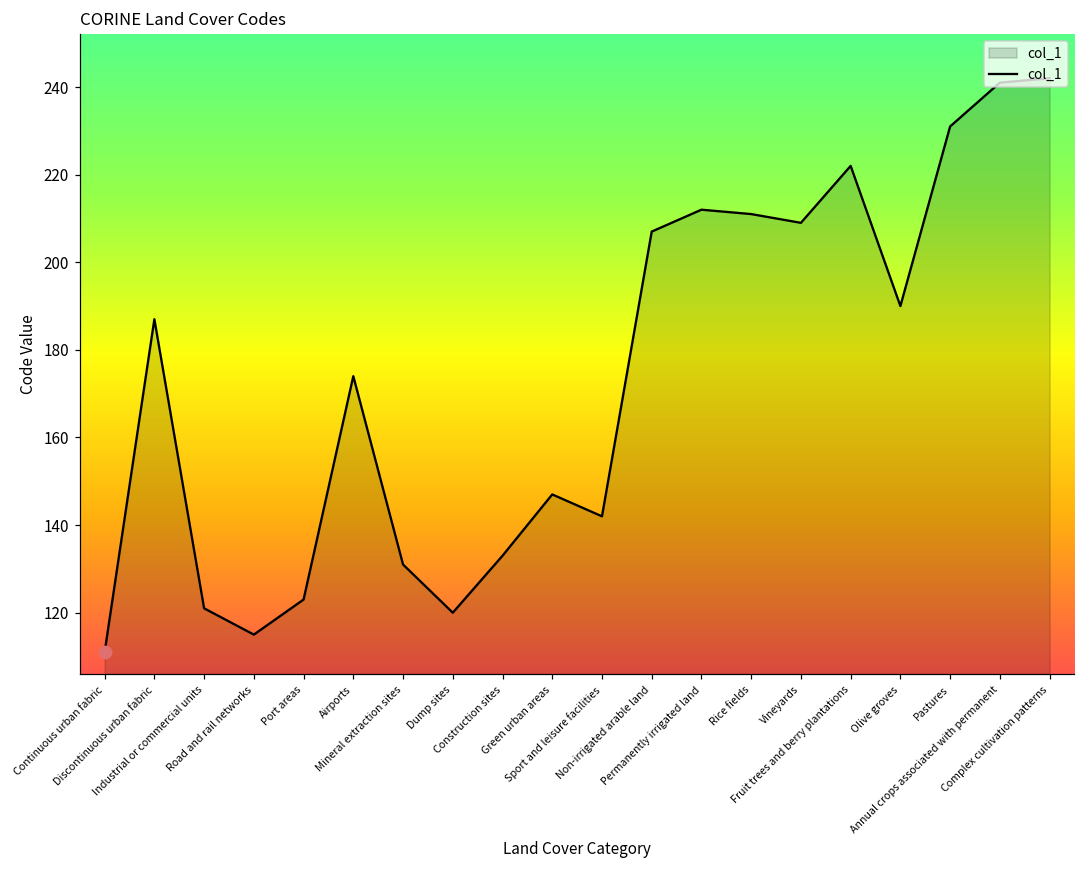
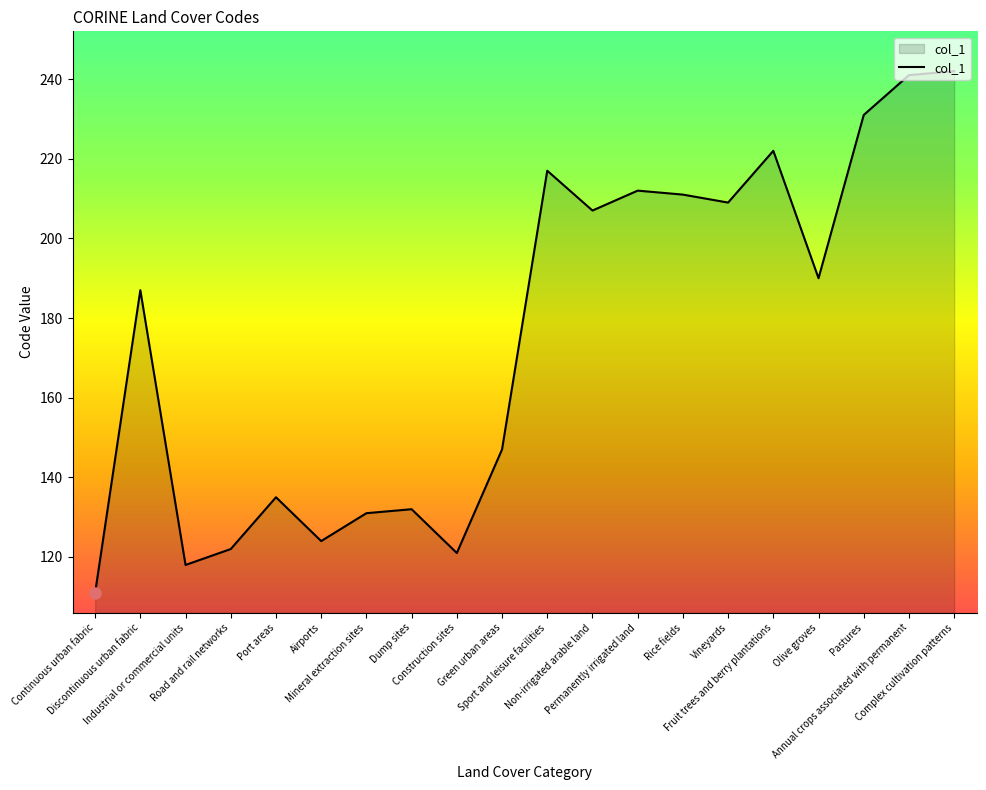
  {
    "col_1": {
      "Discontinuous urban fabric": 187,
-     "Industrial or commercial units": 121,
-     "Road and rail networks": 115,
-     "Port areas": 123,
-     "Airports": 174,
+     "Industrial or commercial units": 118,
+     "Road and rail networks": 122,
+     "Port areas": 135,
+     "Airports": 124,
      "Mineral extraction sites": 131,
-     "Dump sites": 120,
-     "Construction sites": 133,
+     "Dump sites": 132,
+     "Construction sites": 121,
      "Green urban areas": 147,
-     "Sport and leisure facilities": 142,
+     "Sport and leisure facilities": 217,
      "Non-irrigated arable land": 207,
      "Permanently irrigated land": 212,
      "Rice fields": 211,
      "Vineyards": 209,
      "Fruit trees and berry plantations": 222,
      "Olive groves": 190,
      "Pastures": 231
    }
  }
